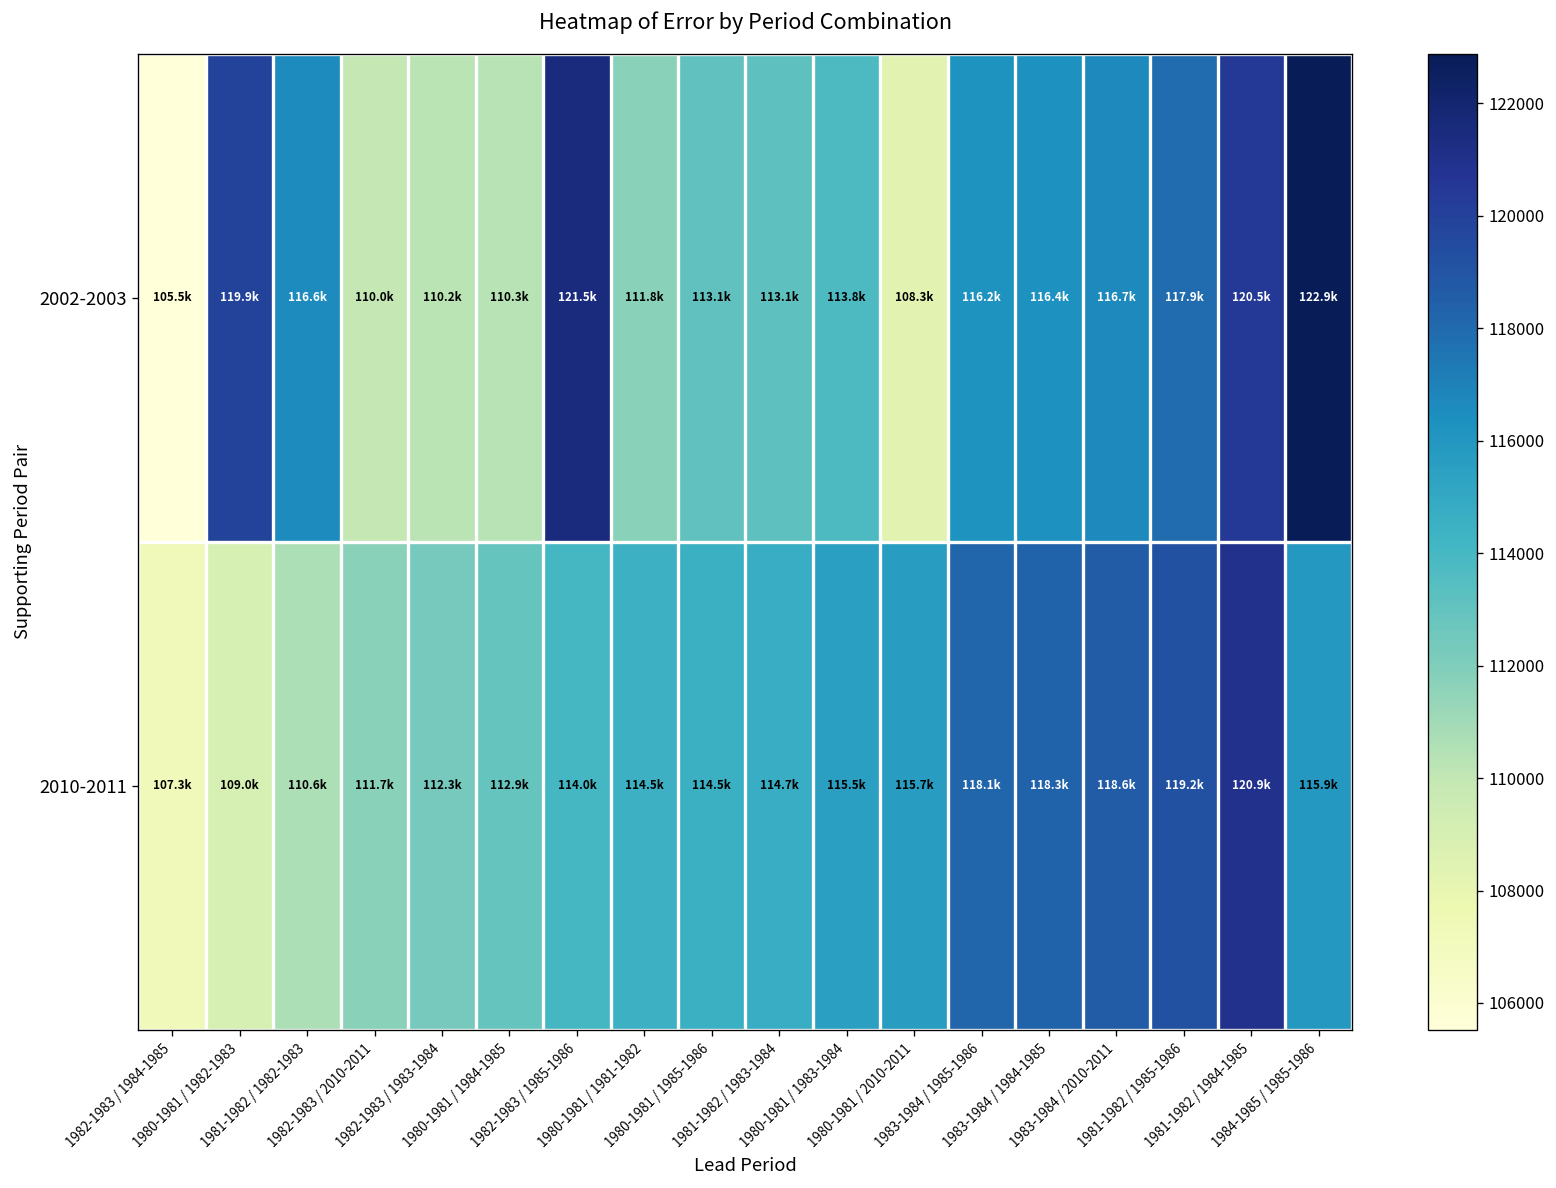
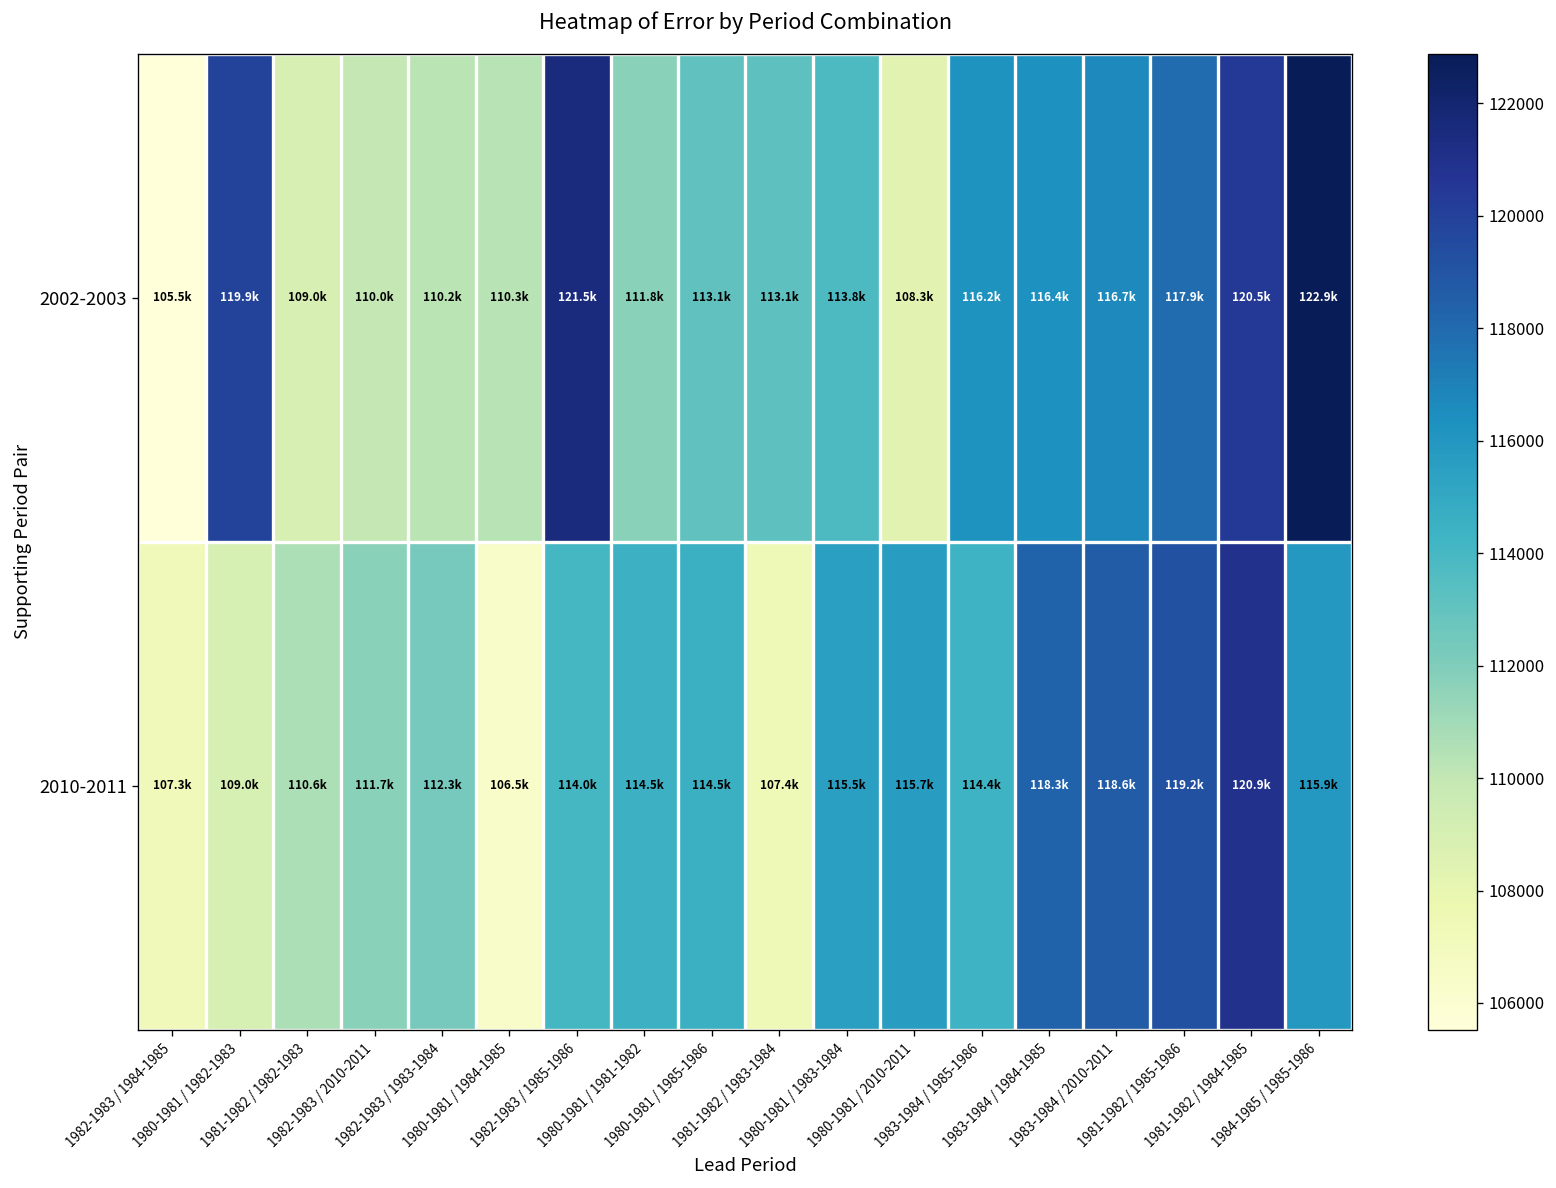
  {
    "2002-2003": {
      "1982-1983 / 1984-1985": "105.5k",
      "1980-1981 / 1982-1983": "119.9k",
-     "1981-1982 / 1982-1983": "116.6k",
+     "1981-1982 / 1982-1983": "109.0k",
      "1982-1983 / 2010-2011": "110.0k",
      "1982-1983 / 1983-1984": "110.2k",
      "1980-1981 / 1984-1985": "110.3k",
      "1982-1983 / 1985-1986": "121.5k",
      "1980-1981 / 1981-1982": "111.8k",
      "1980-1981 / 1985-1986": "113.1k",
      "1981-1982 / 1983-1984": "113.1k",
      "1980-1981 / 1983-1984": "113.8k",
      "1980-1981 / 2010-2011": "108.3k",
      "1983-1984 / 1985-1986": "116.2k",
      "1983-1984 / 1984-1985": "116.4k",
      "1983-1984 / 2010-2011": "116.7k",
      "1981-1982 / 1985-1986": "117.9k",
      "1981-1982 / 1984-1985": "120.5k",
      "1984-1985 / 1985-1986": "122.9k"
    },
    "2010-2011": {
      "1982-1983 / 1984-1985": "107.3k",
      "1980-1981 / 1982-1983": "109.0k",
      "1981-1982 / 1982-1983": "110.6k",
      "1982-1983 / 2010-2011": "111.7k",
      "1982-1983 / 1983-1984": "112.3k",
-     "1980-1981 / 1984-1985": "112.9k",
+     "1980-1981 / 1984-1985": "106.5k",
      "1982-1983 / 1985-1986": "114.0k",
      "1980-1981 / 1981-1982": "114.5k",
      "1980-1981 / 1985-1986": "114.5k",
-     "1981-1982 / 1983-1984": "114.7k",
+     "1981-1982 / 1983-1984": "107.4k",
      "1980-1981 / 1983-1984": "115.5k",
      "1980-1981 / 2010-2011": "115.7k",
-     "1983-1984 / 1985-1986": "118.1k",
+     "1983-1984 / 1985-1986": "114.4k",
      "1983-1984 / 1984-1985": "118.3k",
      "1983-1984 / 2010-2011": "118.6k",
      "1981-1982 / 1985-1986": "119.2k",
      "1981-1982 / 1984-1985": "120.9k",
      "1984-1985 / 1985-1986": "115.9k"
    }
  }
